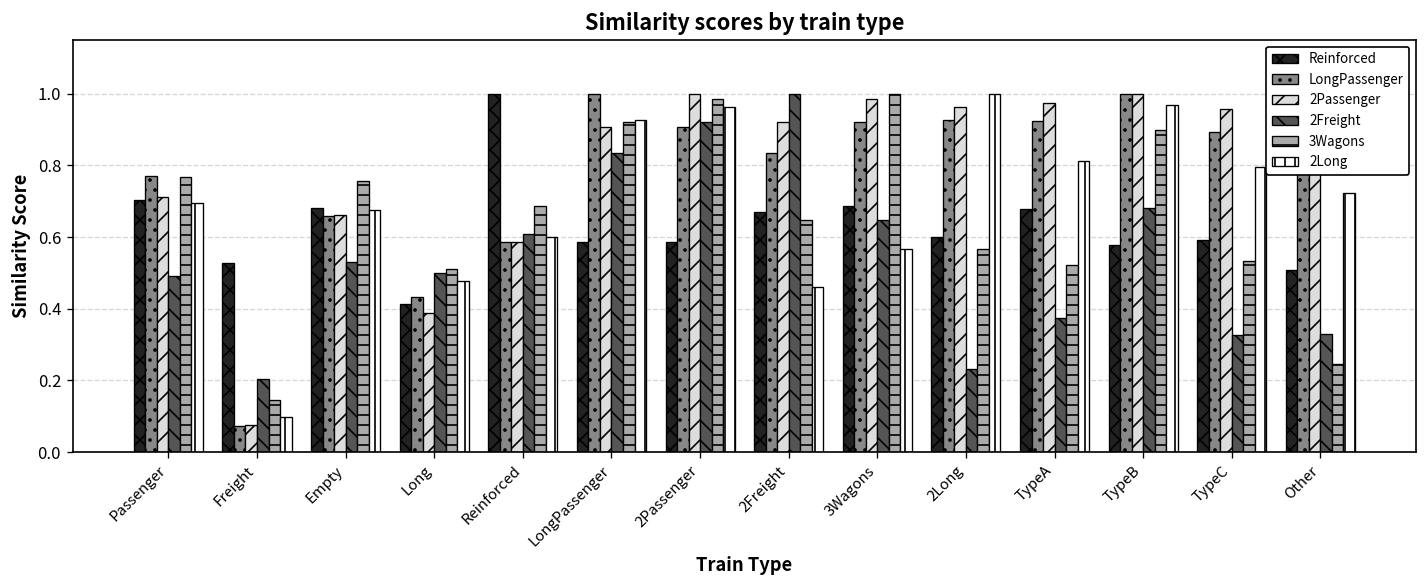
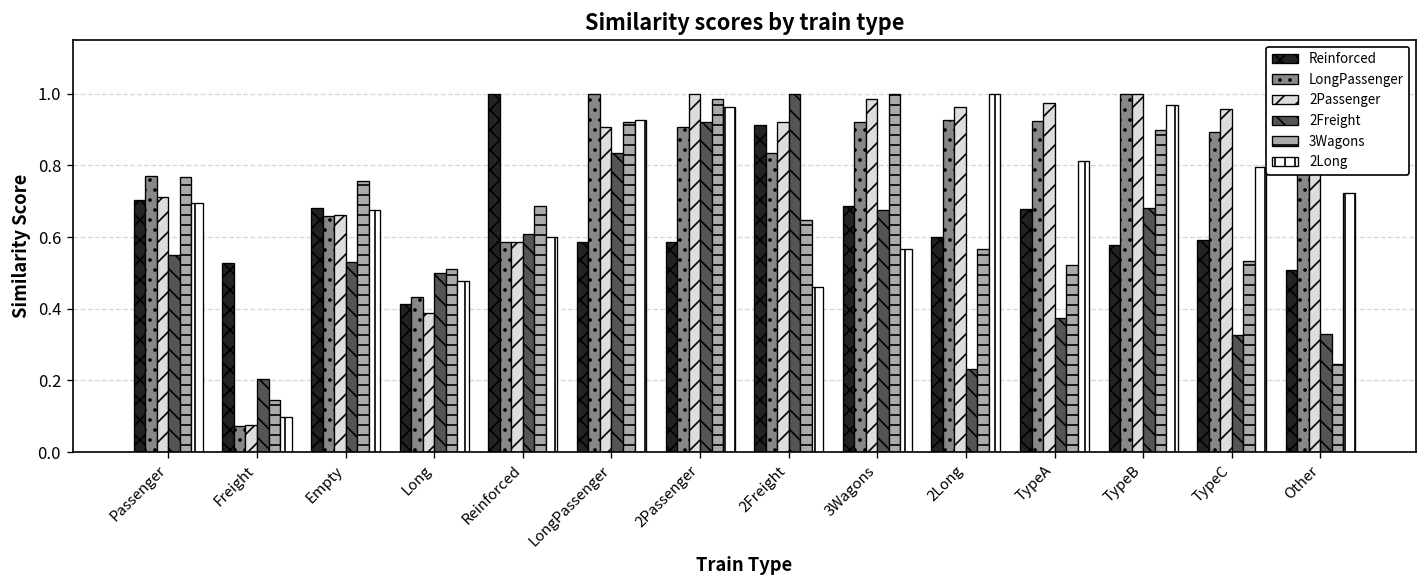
  {
    "Reinforced": {
      "Passenger": 0.70,
      "Freight": 0.53,
      "Empty": 0.68,
      "Long": 0.41,
      "Reinforced": 1.00,
      "LongPassenger": 0.59,
      "2Passenger": 0.59,
-     "2Freight": 0.67,
+     "2Freight": 0.91,
      "3Wagons": 0.69,
      "2Long": 0.60,
      "TypeA": 0.68,
      "TypeB": 0.58,
      "TypeC": 0.59,
      "Other": 0.51
    },
    "2Freight": {
-     "Passenger": 0.49,
+     "Passenger": 0.55,
      "Freight": 0.20,
      "Empty": 0.53,
      "Long": 0.50,
      "Reinforced": 0.61,
      "LongPassenger": 0.83,
      "2Passenger": 0.92,
      "2Freight": 1.00,
-     "3Wagons": 0.65,
+     "3Wagons": 0.68,
      "2Long": 0.23,
      "TypeA": 0.37,
      "TypeB": 0.68,
      "TypeC": 0.33,
      "Other": 0.33
    }
  }
